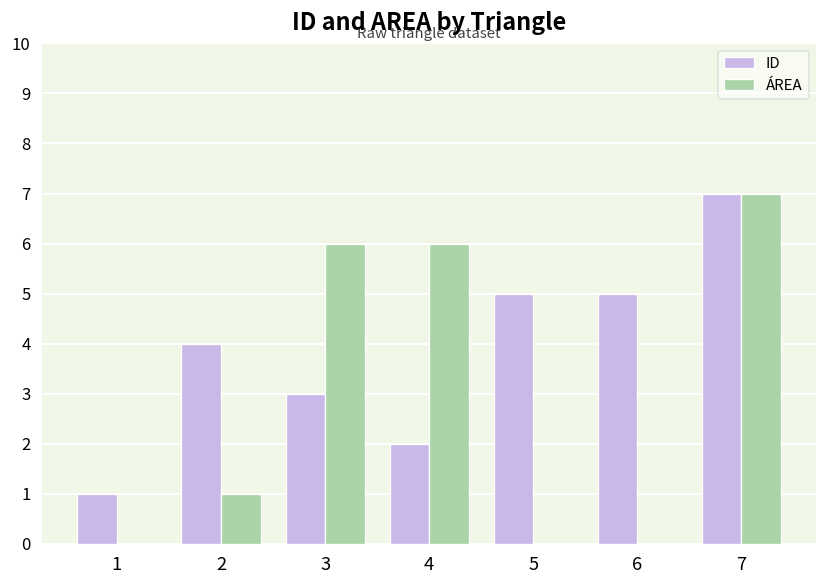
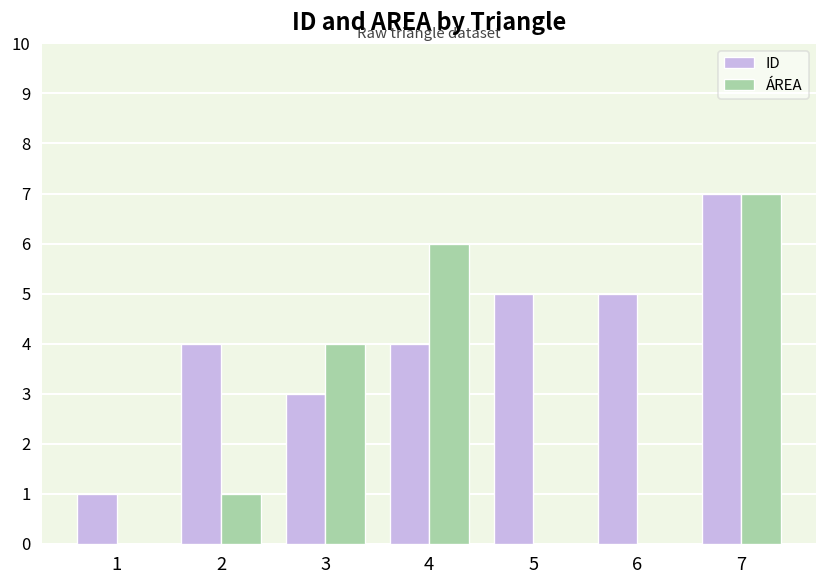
  {
    "ID": {
      "1": 1,
      "2": 4,
      "3": 3,
-     "4": 2,
+     "4": 4,
      "5": 5,
      "6": 5,
      "7": 7
    },
    "ÁREA": {
      "1": 0,
      "2": 1,
-     "3": 6,
+     "3": 4,
      "4": 6,
      "5": 0,
      "6": 0,
      "7": 7
    }
  }
